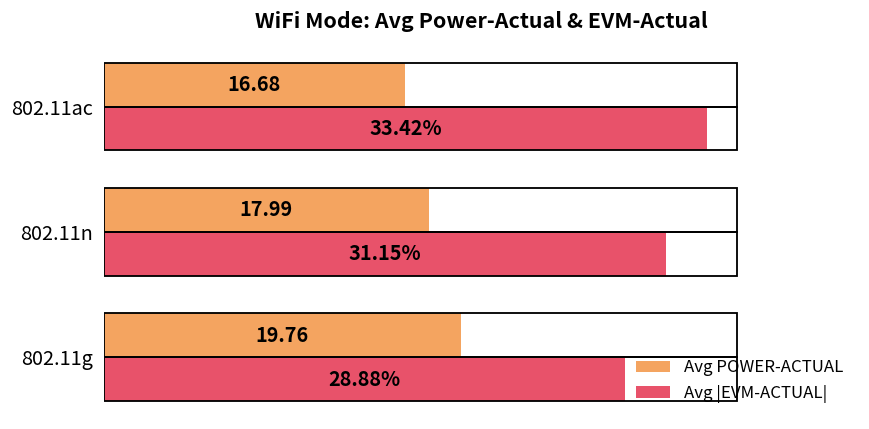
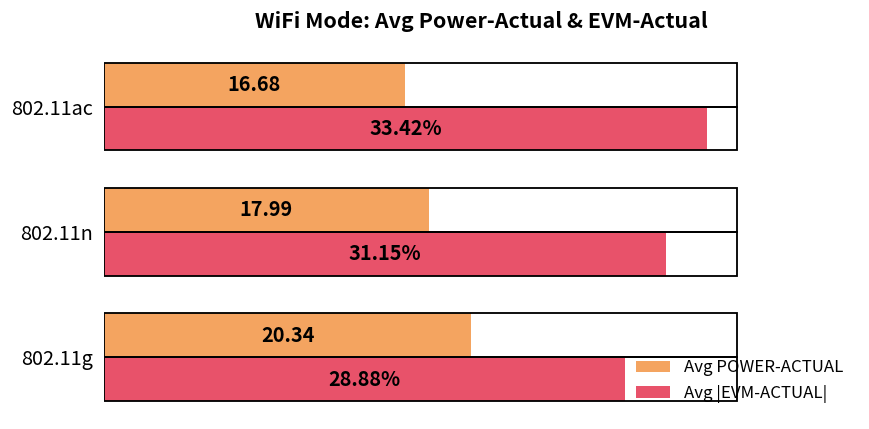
  {
    "Avg POWER-ACTUAL": {
      "802.11ac": "16.68",
      "802.11n": "17.99",
-     "802.11g": "19.76"
+     "802.11g": "20.34"
    },
    "Avg |EVM-ACTUAL|": {
      "802.11ac": "33.42%",
      "802.11n": "31.15%",
      "802.11g": "28.88%"
    }
  }
